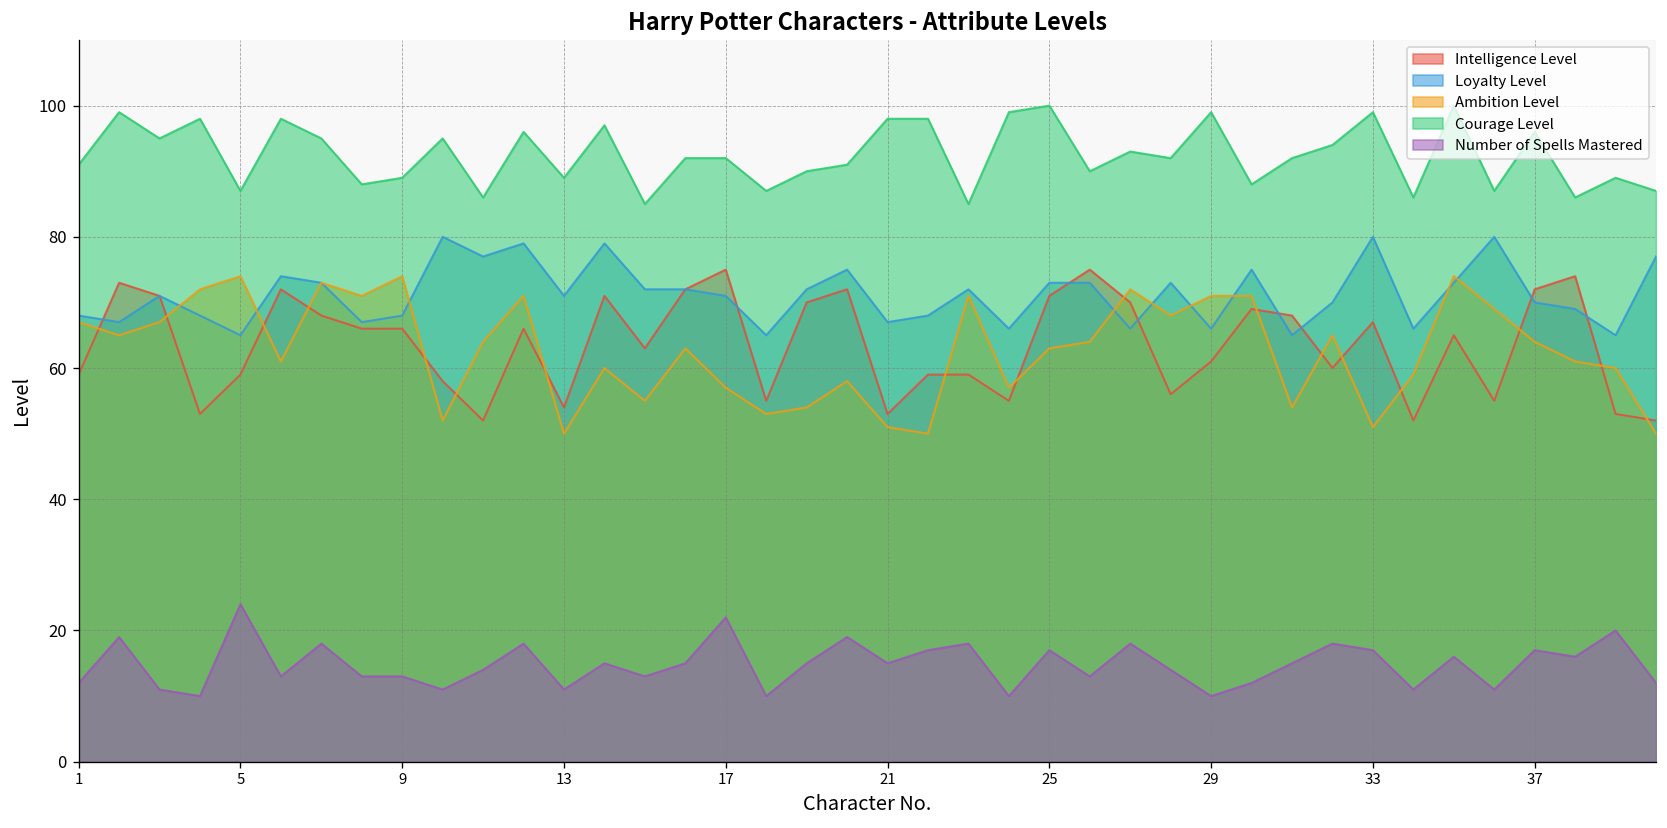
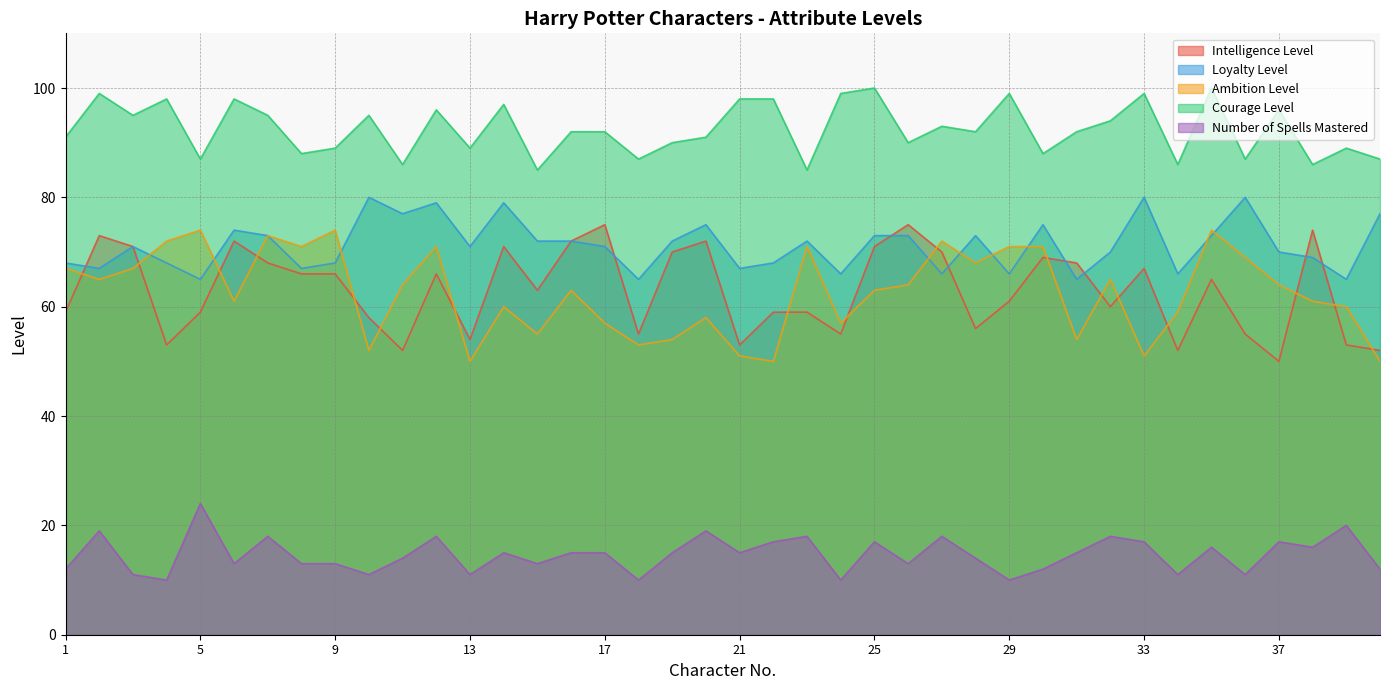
  {
    "Intelligence Level": {
      "1": 59,
      "5": 59,
      "9": 66,
      "13": 54,
      "17": 75,
      "21": 53,
      "25": 71,
      "29": 61,
      "33": 67,
-     "37": 72
+     "37": 50
    },
    "Loyalty Level": {
      "1": 68,
      "5": 65,
      "9": 68,
      "13": 71,
      "17": 71,
      "21": 67,
      "25": 73,
      "29": 66,
      "33": 80,
      "37": 70
    },
    "Ambition Level": {
      "1": 67,
      "5": 74,
      "9": 74,
      "13": 50,
      "17": 57,
      "21": 51,
      "25": 63,
      "29": 71,
      "33": 51,
      "37": 64
    },
    "Courage Level": {
      "1": 91,
      "5": 87,
      "9": 89,
      "13": 89,
      "17": 92,
      "21": 98,
      "25": 100,
      "29": 99,
      "33": 99
    },
    "Number of Spells Mastered": {
      "1": 12,
      "5": 24,
      "9": 13,
      "13": 11,
-     "17": 22,
+     "17": 15,
      "21": 15,
      "25": 17,
      "29": 10,
      "33": 17,
      "37": 17
    }
  }
